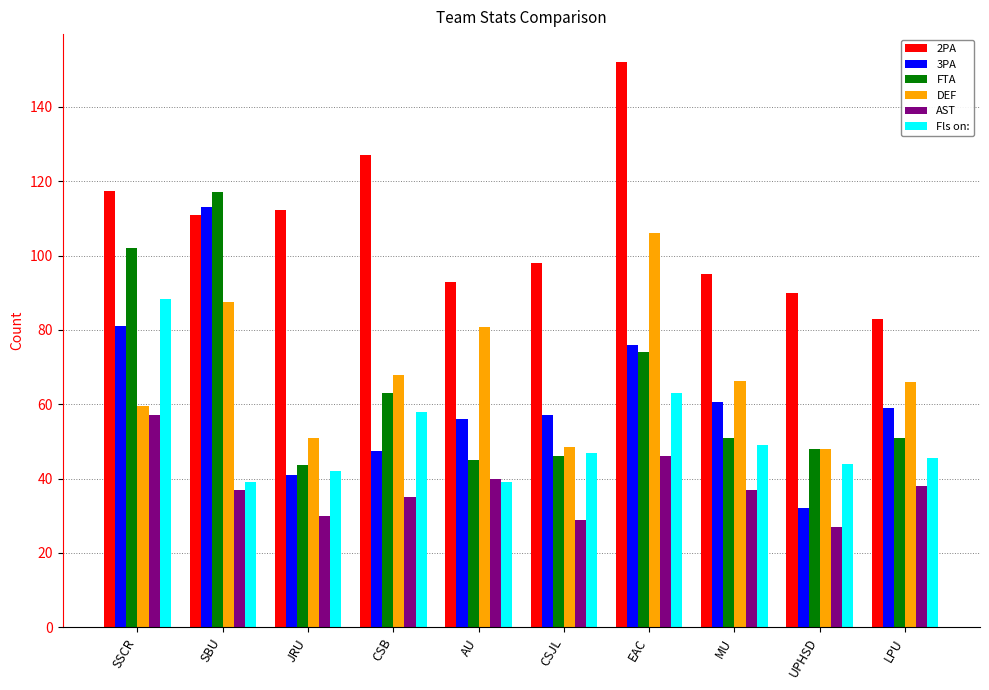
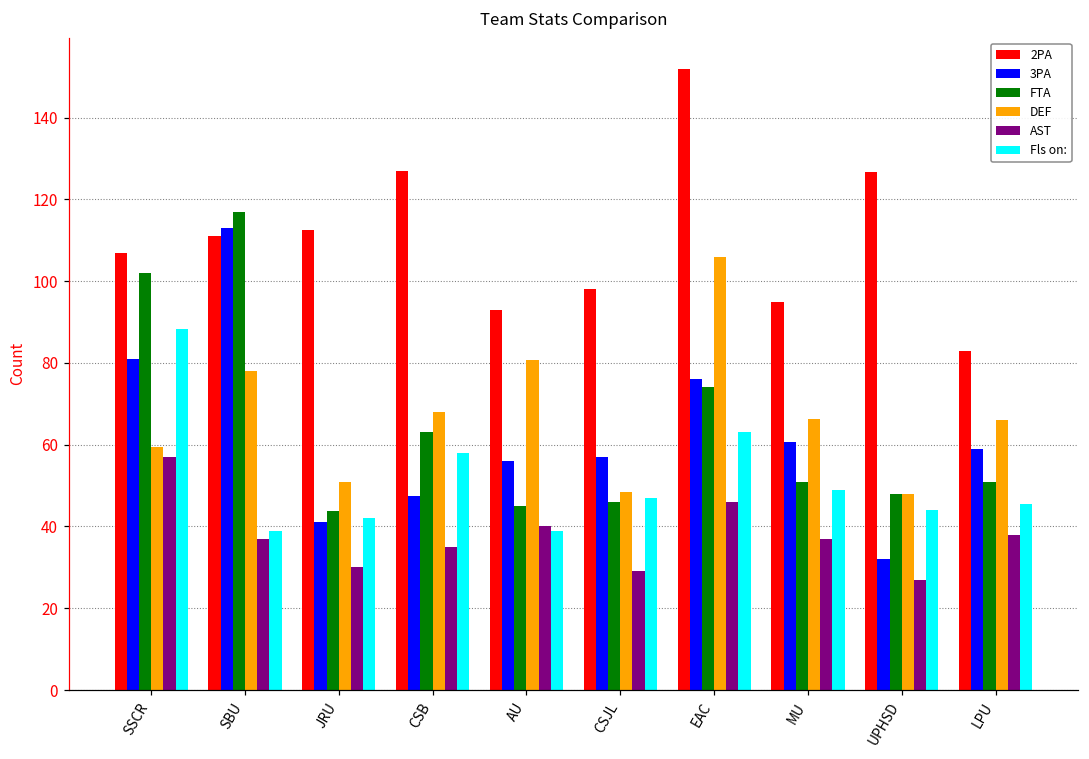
  {
    "2PA": {
-     "SSCR": 118,
+     "SSCR": 107,
      "SBU": 111,
      "JRU": 112,
      "CSB": 127,
      "AU": 93,
      "CSJL": 98,
      "EAC": 152,
      "MU": 95,
-     "UPHSD": 90,
+     "UPHSD": 127,
      "LPU": 83
    },
    "3PA": {
      "SSCR": 81,
      "SBU": 113,
      "JRU": 41,
      "CSB": 48,
      "AU": 56,
      "CSJL": 57,
      "EAC": 76,
      "MU": 61,
      "UPHSD": 32,
      "LPU": 59
    },
    "FTA": {
      "SSCR": 102,
      "SBU": 117,
      "JRU": 44,
      "CSB": 63,
      "AU": 45,
      "CSJL": 46,
      "EAC": 74,
      "MU": 51,
      "UPHSD": 48,
      "LPU": 51
    },
    "DEF": {
      "SSCR": 60,
-     "SBU": 88,
+     "SBU": 78,
      "JRU": 51,
      "CSB": 68,
      "AU": 81,
      "CSJL": 48,
      "EAC": 106,
      "MU": 66,
      "UPHSD": 48,
      "LPU": 66
    },
    "AST": {
      "SSCR": 57,
      "SBU": 37,
      "JRU": 30,
      "CSB": 35,
      "AU": 40,
      "CSJL": 29,
      "EAC": 46,
      "MU": 37,
      "UPHSD": 27,
      "LPU": 38
    },
    "Fls on:": {
      "SSCR": 88,
      "SBU": 39,
      "JRU": 42,
      "CSB": 58,
      "AU": 39,
      "CSJL": 47,
      "EAC": 63,
      "MU": 49,
      "UPHSD": 44,
      "LPU": 46
    }
  }
